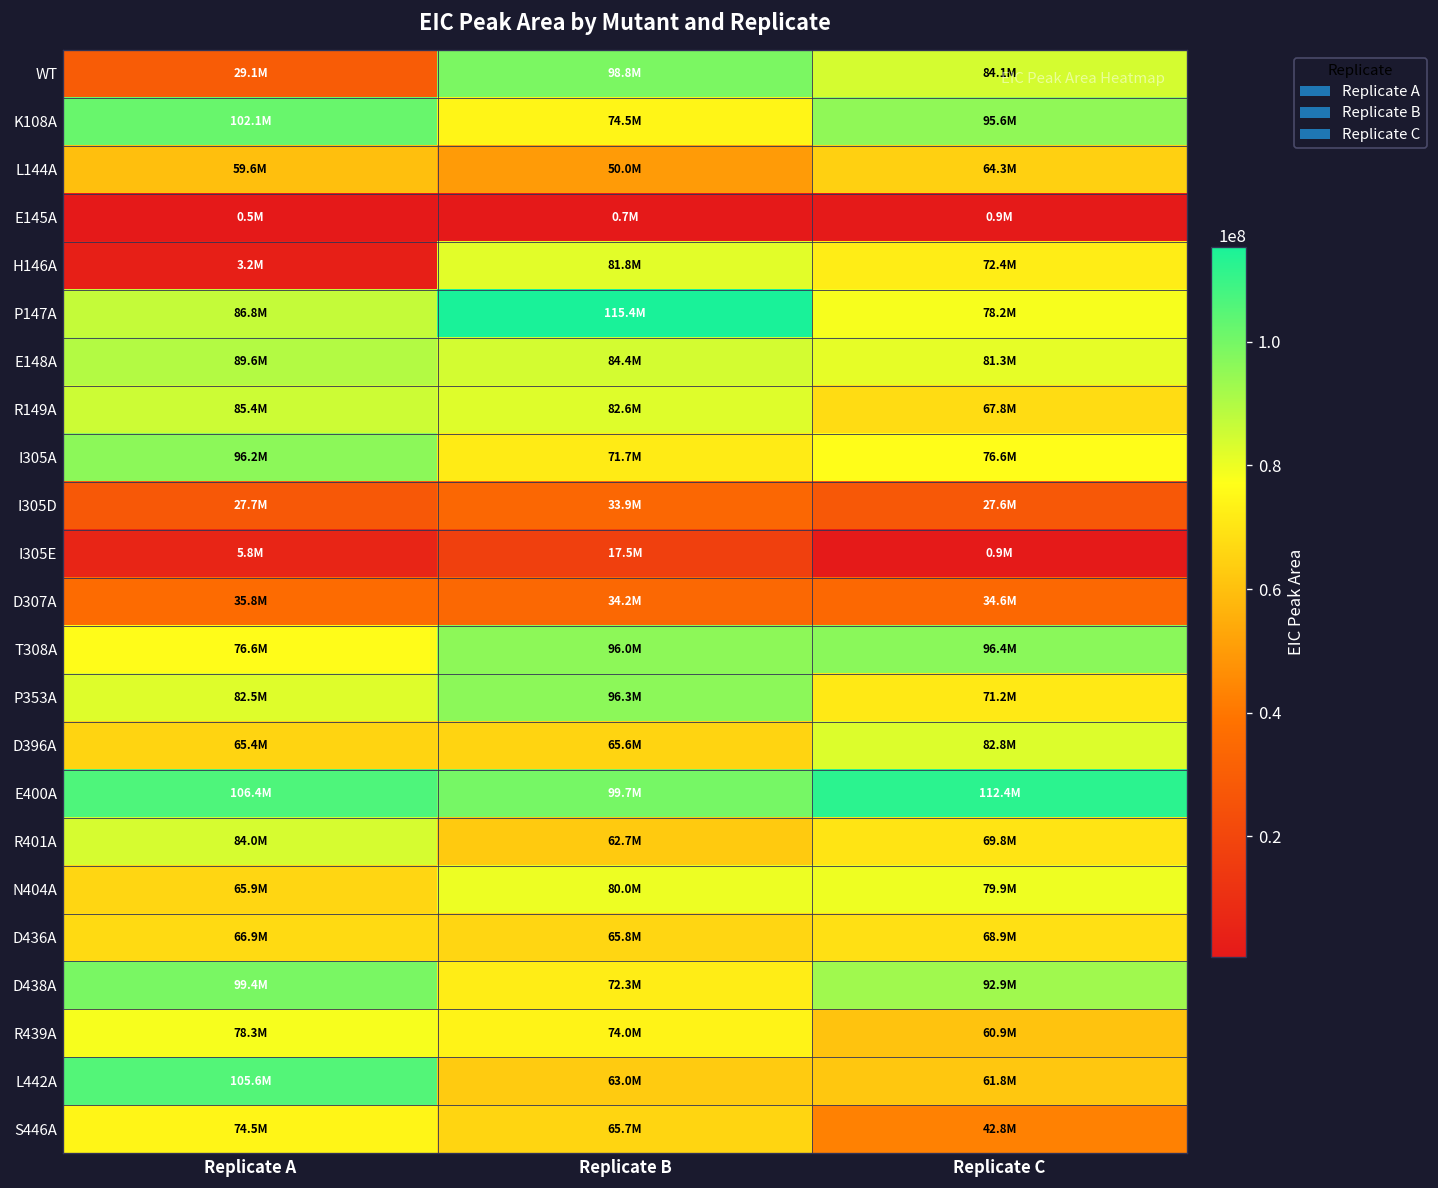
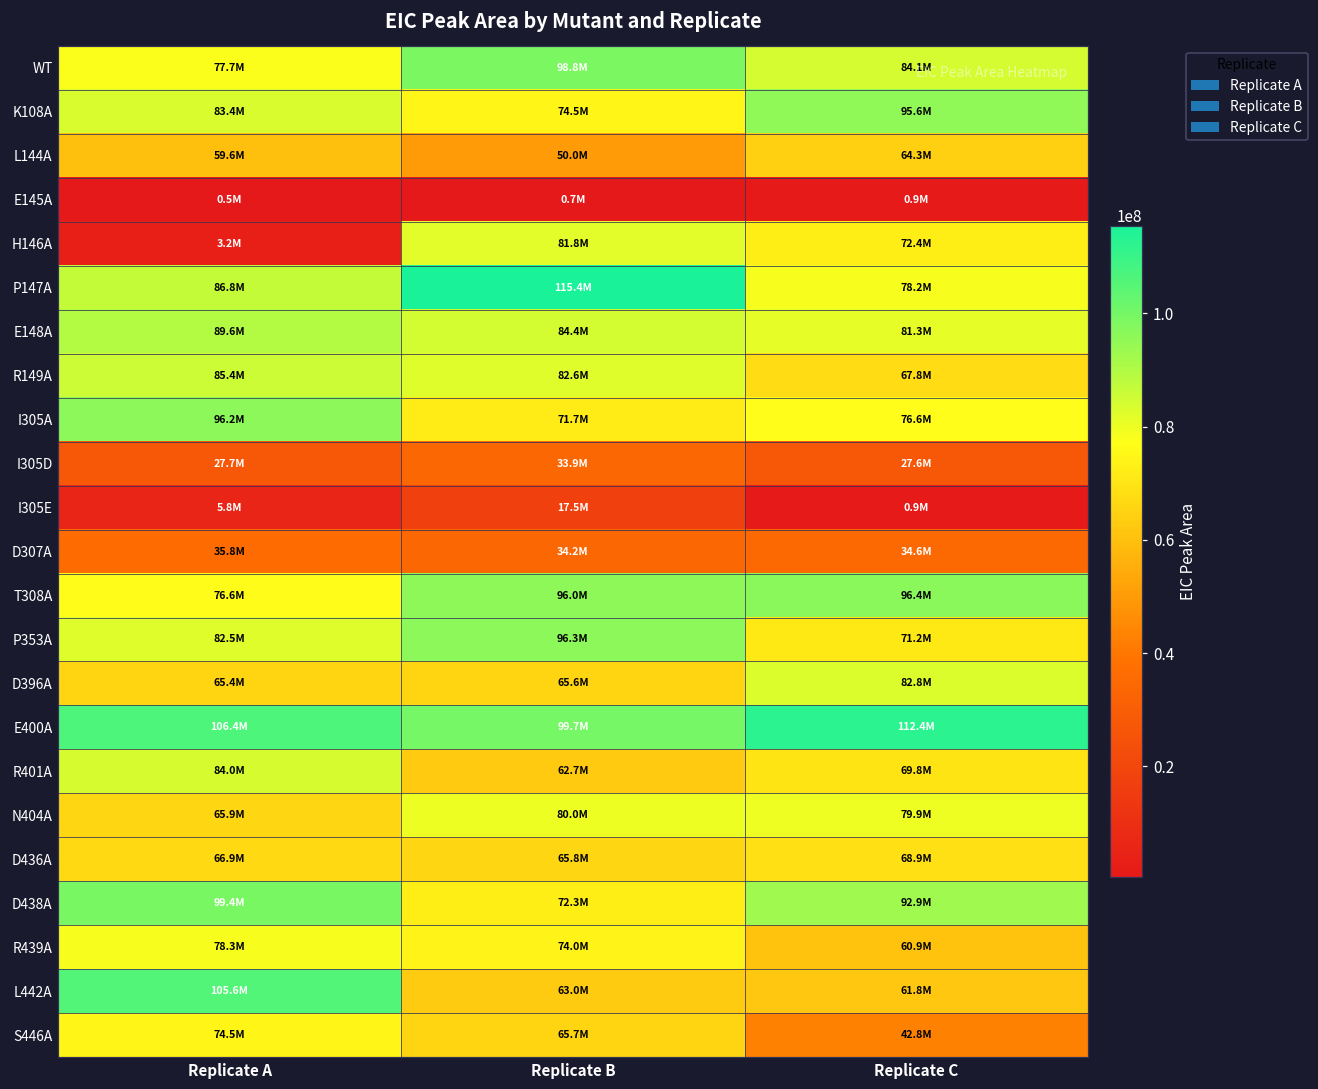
  {
    "WT": {
-     "Replicate A": "29.1M",
+     "Replicate A": "77.7M",
      "Replicate B": "98.8M"
    },
    "K108A": {
-     "Replicate A": "102.1M",
+     "Replicate A": "83.4M",
      "Replicate B": "74.5M",
      "Replicate C": "95.6M"
    },
    "L144A": {
      "Replicate A": "59.6M",
      "Replicate B": "50.0M",
      "Replicate C": "64.3M"
    },
    "E145A": {
      "Replicate A": "0.5M",
      "Replicate B": "0.7M",
      "Replicate C": "0.9M"
    },
    "H146A": {
      "Replicate A": "3.2M",
      "Replicate B": "81.8M",
      "Replicate C": "72.4M"
    },
    "P147A": {
      "Replicate A": "86.8M",
      "Replicate B": "115.4M",
      "Replicate C": "78.2M"
    },
    "E148A": {
      "Replicate A": "89.6M",
      "Replicate B": "84.4M",
      "Replicate C": "81.3M"
    },
    "R149A": {
      "Replicate A": "85.4M",
      "Replicate B": "82.6M",
      "Replicate C": "67.8M"
    },
    "I305A": {
      "Replicate A": "96.2M",
      "Replicate B": "71.7M",
      "Replicate C": "76.6M"
    },
    "I305D": {
      "Replicate A": "27.7M",
      "Replicate B": "33.9M",
      "Replicate C": "27.6M"
    },
    "I305E": {
      "Replicate A": "5.8M",
      "Replicate B": "17.5M",
      "Replicate C": "0.9M"
    },
    "D307A": {
      "Replicate A": "35.8M",
      "Replicate B": "34.2M",
      "Replicate C": "34.6M"
    },
    "T308A": {
      "Replicate A": "76.6M",
      "Replicate B": "96.0M",
      "Replicate C": "96.4M"
    },
    "P353A": {
      "Replicate A": "82.5M",
      "Replicate B": "96.3M",
      "Replicate C": "71.2M"
    },
    "D396A": {
      "Replicate A": "65.4M",
      "Replicate B": "65.6M",
      "Replicate C": "82.8M"
    },
    "E400A": {
      "Replicate A": "106.4M",
      "Replicate B": "99.7M",
      "Replicate C": "112.4M"
    },
    "R401A": {
      "Replicate A": "84.0M",
      "Replicate B": "62.7M",
      "Replicate C": "69.8M"
    },
    "N404A": {
      "Replicate A": "65.9M",
      "Replicate B": "80.0M",
      "Replicate C": "79.9M"
    },
    "D436A": {
      "Replicate A": "66.9M",
      "Replicate B": "65.8M",
      "Replicate C": "68.9M"
    },
    "D438A": {
      "Replicate A": "99.4M",
      "Replicate B": "72.3M",
      "Replicate C": "92.9M"
    },
    "R439A": {
      "Replicate A": "78.3M",
      "Replicate B": "74.0M",
      "Replicate C": "60.9M"
    },
    "L442A": {
      "Replicate A": "105.6M",
      "Replicate B": "63.0M",
      "Replicate C": "61.8M"
    },
    "S446A": {
      "Replicate A": "74.5M",
      "Replicate B": "65.7M",
      "Replicate C": "42.8M"
    }
  }
